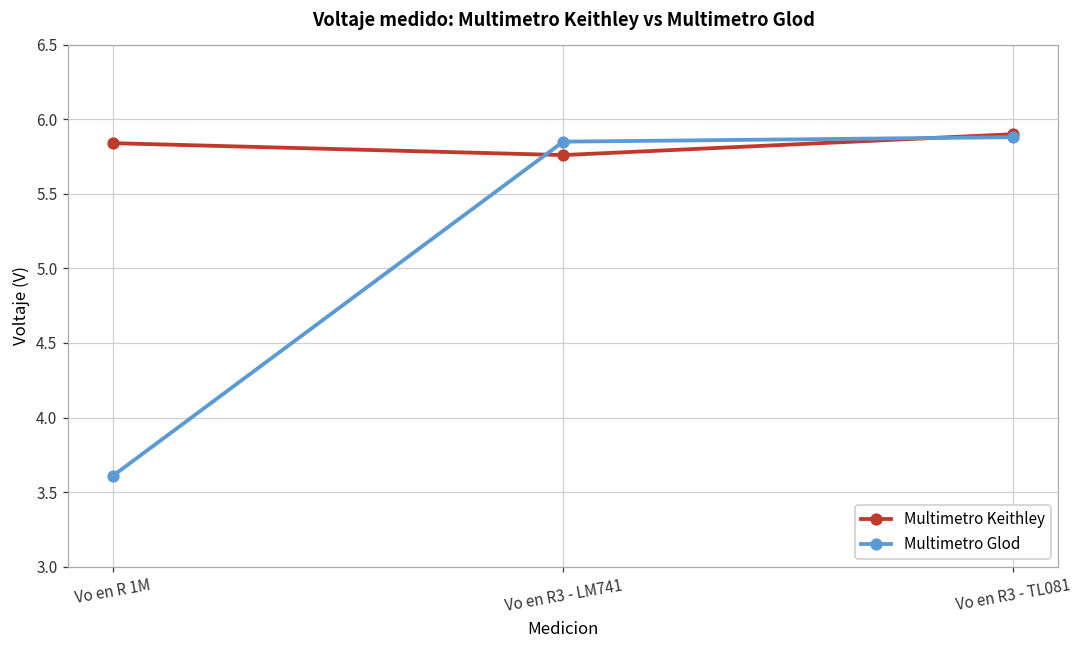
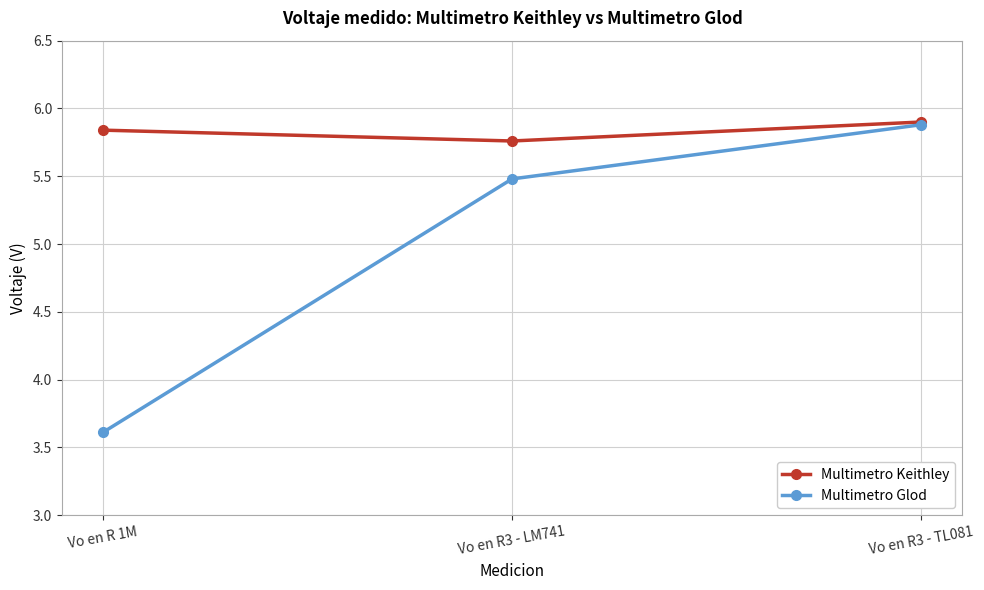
  {
    "Multimetro Keithley": {
      "Vo en R 1M": 5.84,
      "Vo en R3 - LM741": 5.76,
      "Vo en R3 - TL081": 5.90
    },
    "Multimetro Glod": {
      "Vo en R 1M": 3.61,
-     "Vo en R3 - LM741": 5.85,
+     "Vo en R3 - LM741": 5.48,
      "Vo en R3 - TL081": 5.88
    }
  }
